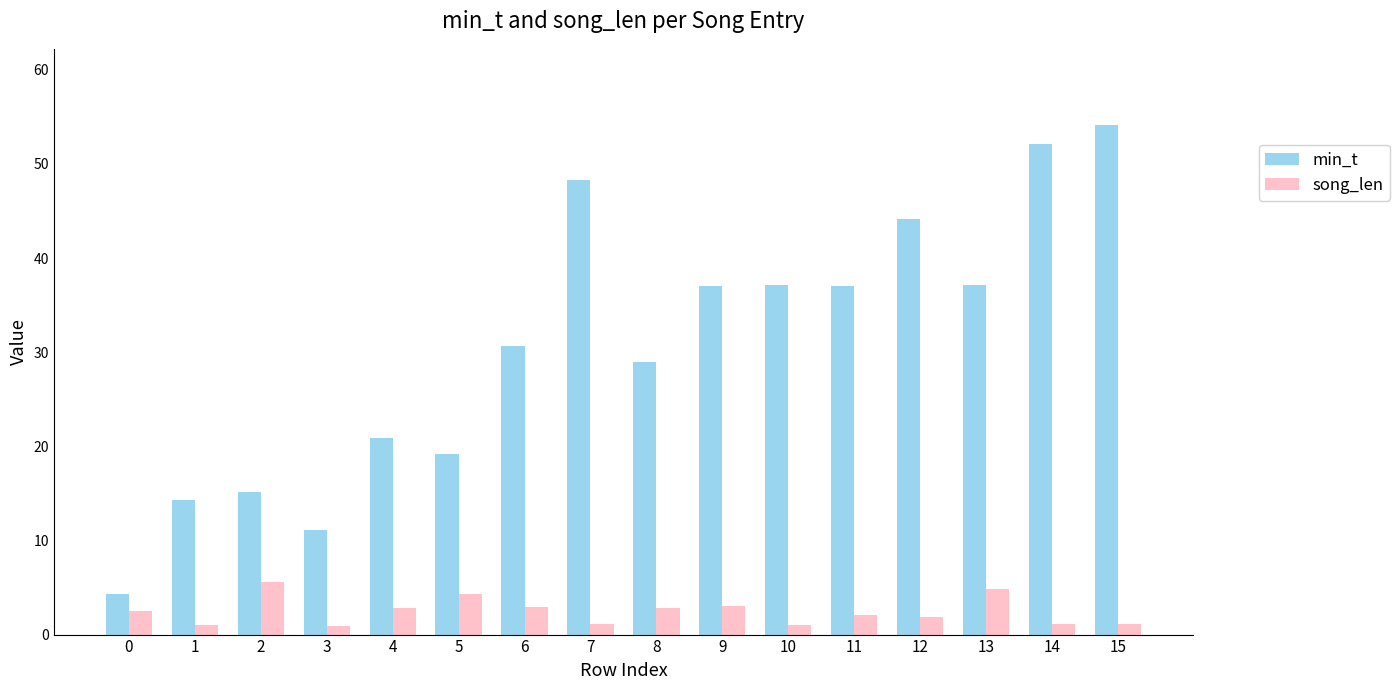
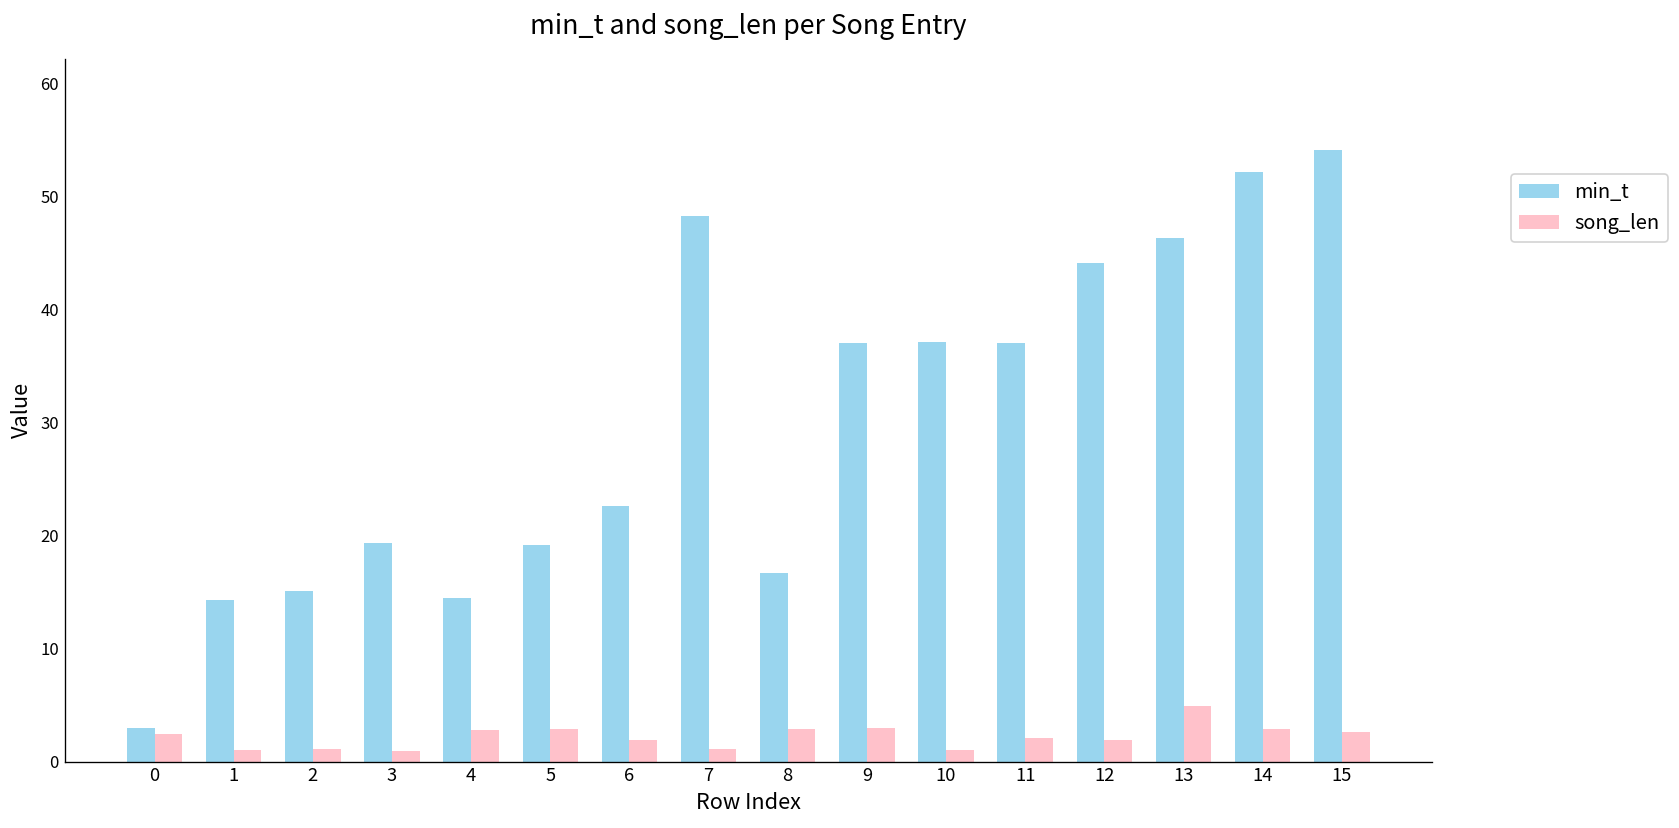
  {
    "min_t": {
-     "0": 4,
+     "0": 3,
      "1": 14,
      "2": 15,
-     "3": 11,
-     "4": 21,
+     "3": 19,
+     "4": 14,
      "5": 19,
-     "6": 31,
+     "6": 23,
      "7": 48,
-     "8": 29,
+     "8": 17,
      "9": 37,
      "10": 37,
      "11": 37,
      "12": 44,
-     "13": 37,
+     "13": 46,
      "14": 52,
      "15": 54
    },
    "song_len": {
      "0": 2,
      "1": 1,
-     "2": 6,
+     "2": 1,
      "3": 1,
      "4": 3,
-     "5": 4,
-     "6": 3,
+     "5": 3,
+     "6": 2,
      "7": 1,
      "8": 3,
      "9": 3,
      "10": 1,
      "11": 2,
      "12": 2,
      "13": 5,
-     "14": 1,
-     "15": 1
+     "14": 3,
+     "15": 3
    }
  }
